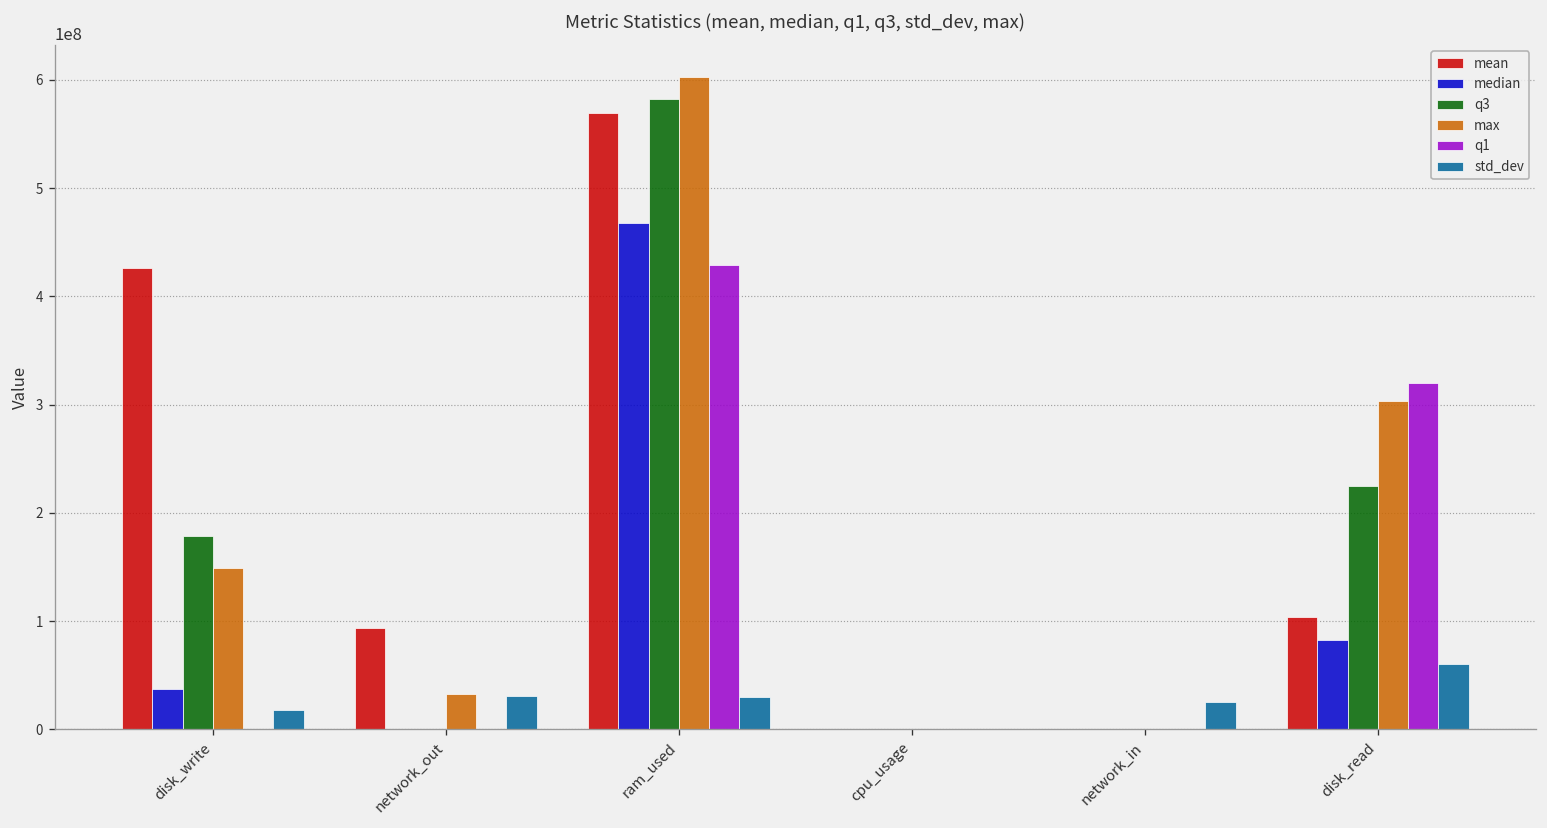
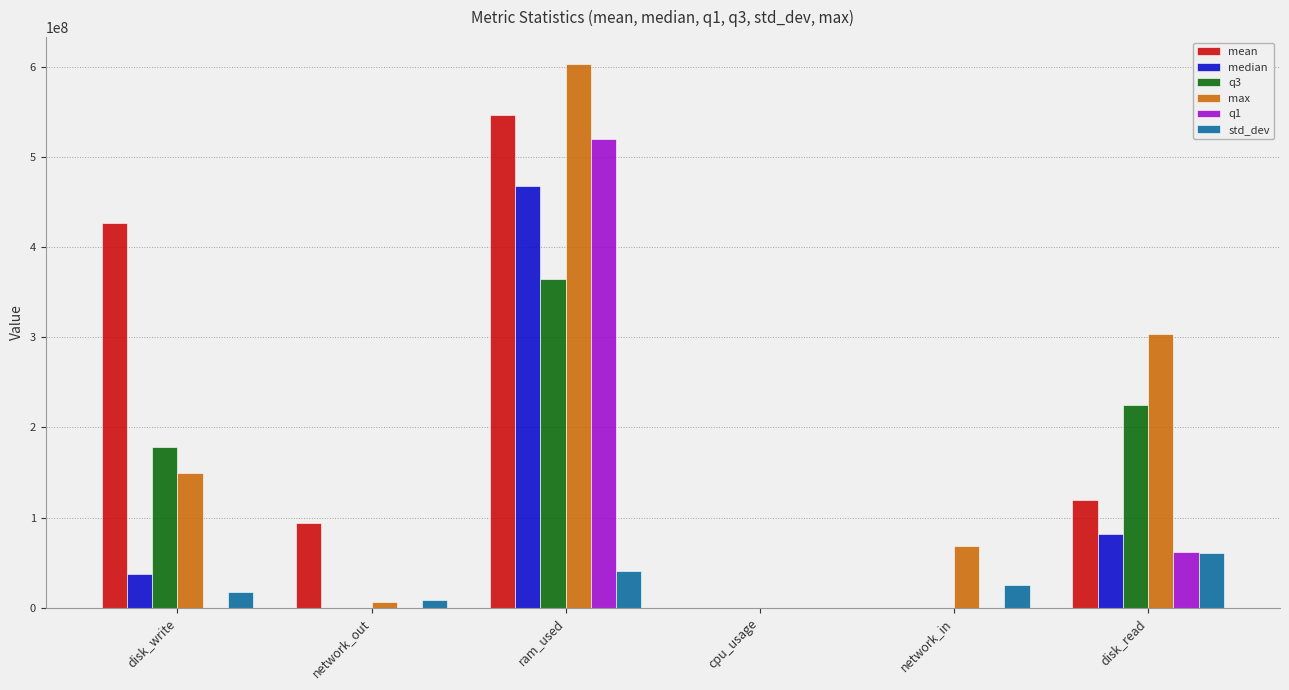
  {
    "mean": {
      "disk_write": 430000000,
      "network_out": 90000000,
-     "ram_used": 570000000,
-     "disk_read": 100000000
+     "ram_used": 550000000,
+     "disk_read": 120000000
    },
    "median": {
      "disk_write": 40000000,
      "network_out": 0,
      "ram_used": 470000000,
      "disk_read": 80000000
    },
    "q3": {
      "disk_write": 180000000,
-     "ram_used": 580000000,
+     "ram_used": 360000000,
      "disk_read": 220000000
    },
    "max": {
      "disk_write": 150000000,
-     "network_out": 30000000,
+     "network_out": 10000000,
      "ram_used": 600000000,
-     "network_in": 0,
+     "network_in": 70000000,
      "disk_read": 300000000
    },
    "q1": {
      "network_out": 0,
-     "ram_used": 430000000,
+     "ram_used": 520000000,
      "network_in": 0,
-     "disk_read": 320000000
+     "disk_read": 60000000
    },
    "std_dev": {
      "disk_write": 20000000,
-     "network_out": 30000000,
-     "ram_used": 30000000,
+     "network_out": 10000000,
+     "ram_used": 40000000,
      "network_in": 30000000,
      "disk_read": 60000000
    }
  }
